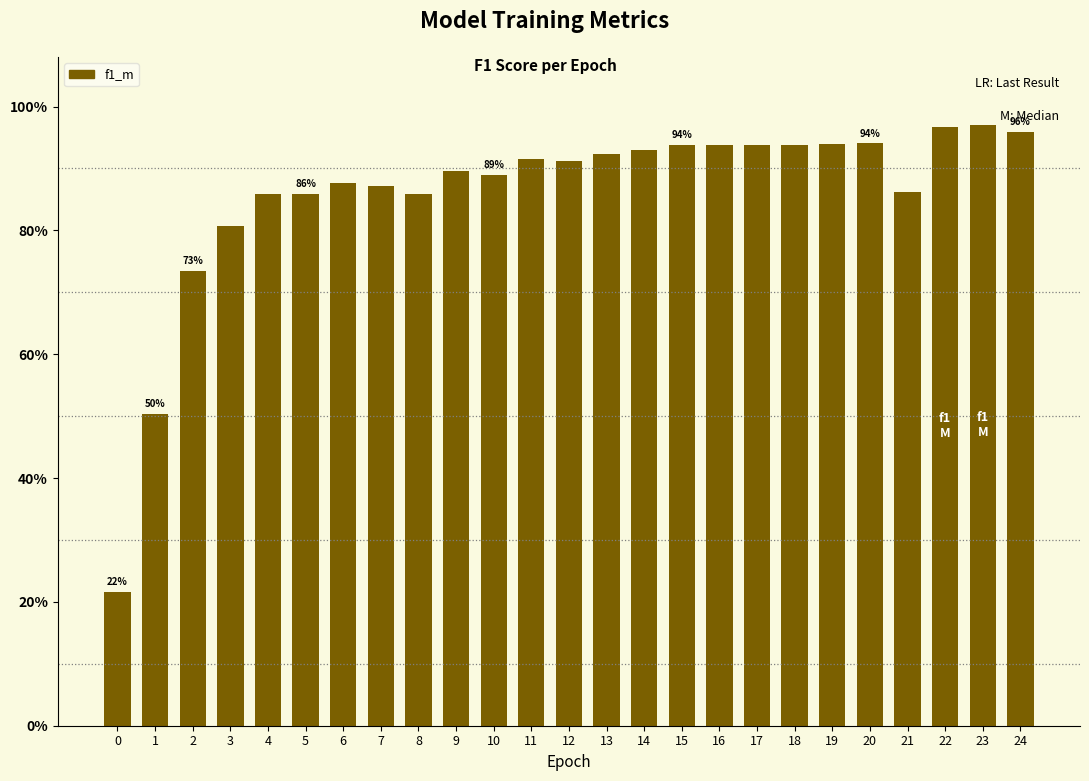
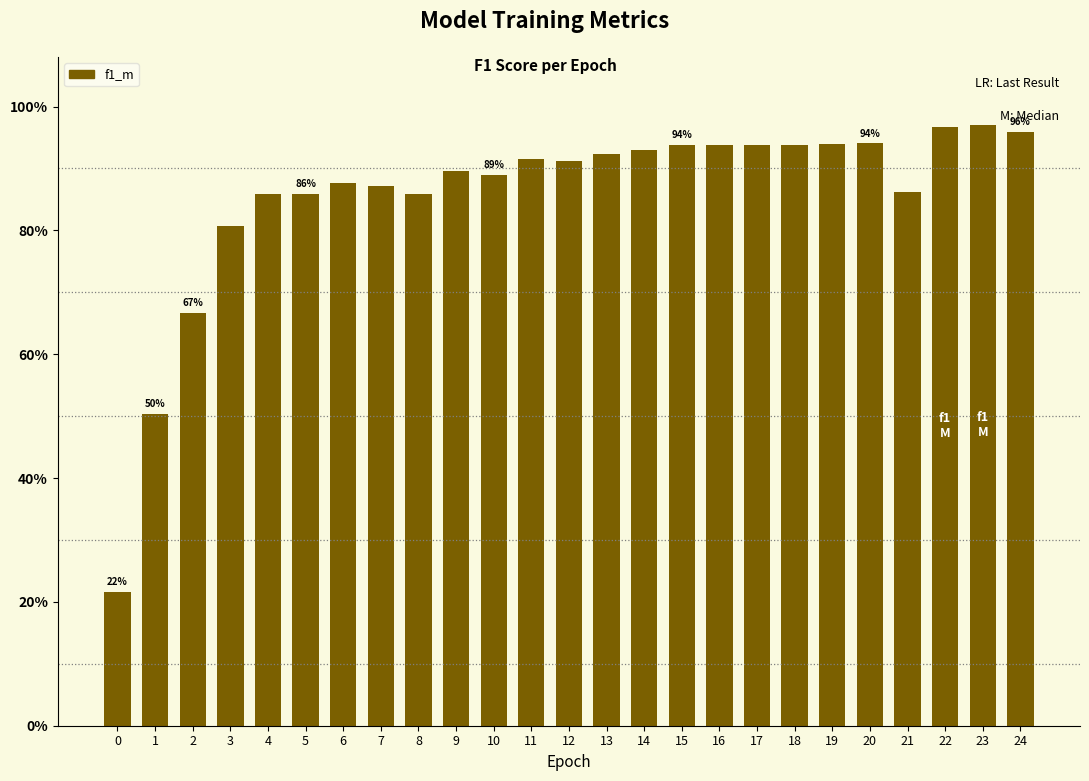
  {
    "0": "22%",
    "1": "50%",
-   "2": "73%",
+   "2": "67%",
    "5": "86%",
    "10": "89%",
    "15": "94%",
    "20": "94%"
  }
